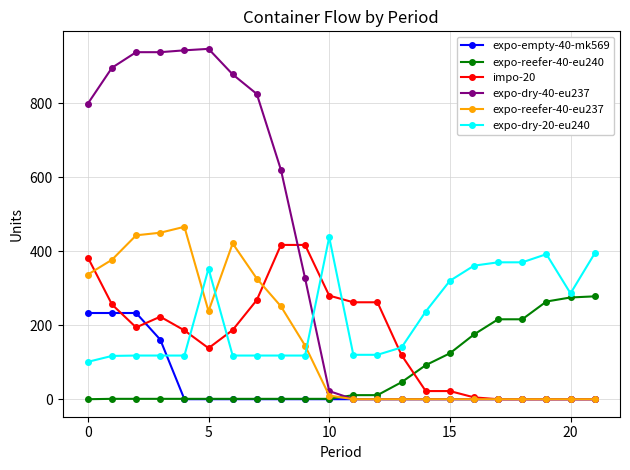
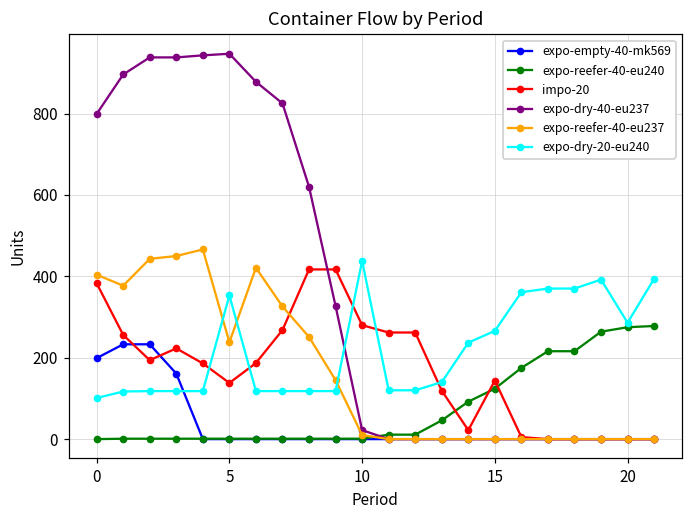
  {
    "expo-empty-40-mk569": {
-     "0": 230
+     "0": 200
    },
    "expo-reefer-40-eu240": {
      "0": 0,
      "15": 120,
      "20": 280
    },
    "impo-20": {
      "0": 380,
      "5": 140,
      "10": 280,
-     "15": 20
+     "15": 140
    },
    "expo-dry-40-eu237": {
      "0": 800,
      "5": 950,
      "10": 20
    },
    "expo-reefer-40-eu237": {
-     "0": 340,
+     "0": 400,
      "5": 240,
      "10": 10
    },
    "expo-dry-20-eu240": {
      "0": 100,
      "5": 350,
      "10": 440,
-     "15": 320,
+     "15": 270,
      "20": 290
    }
  }
